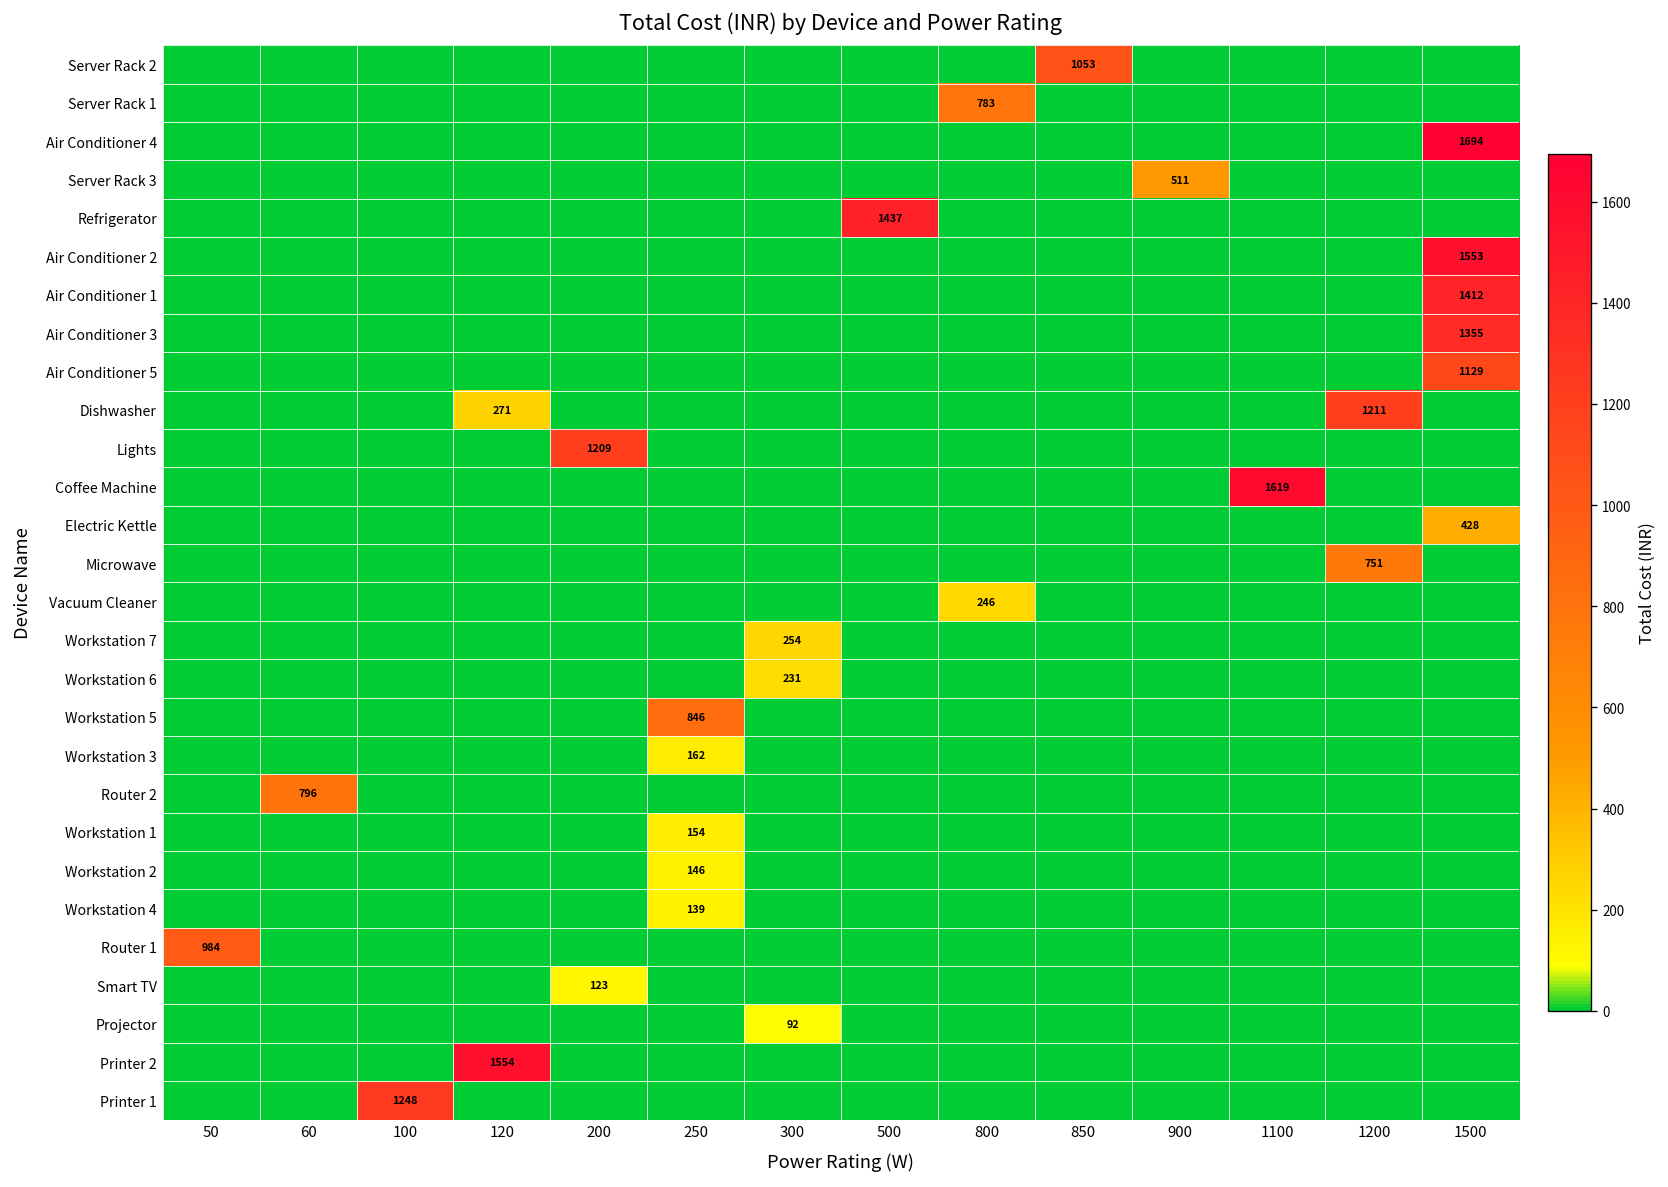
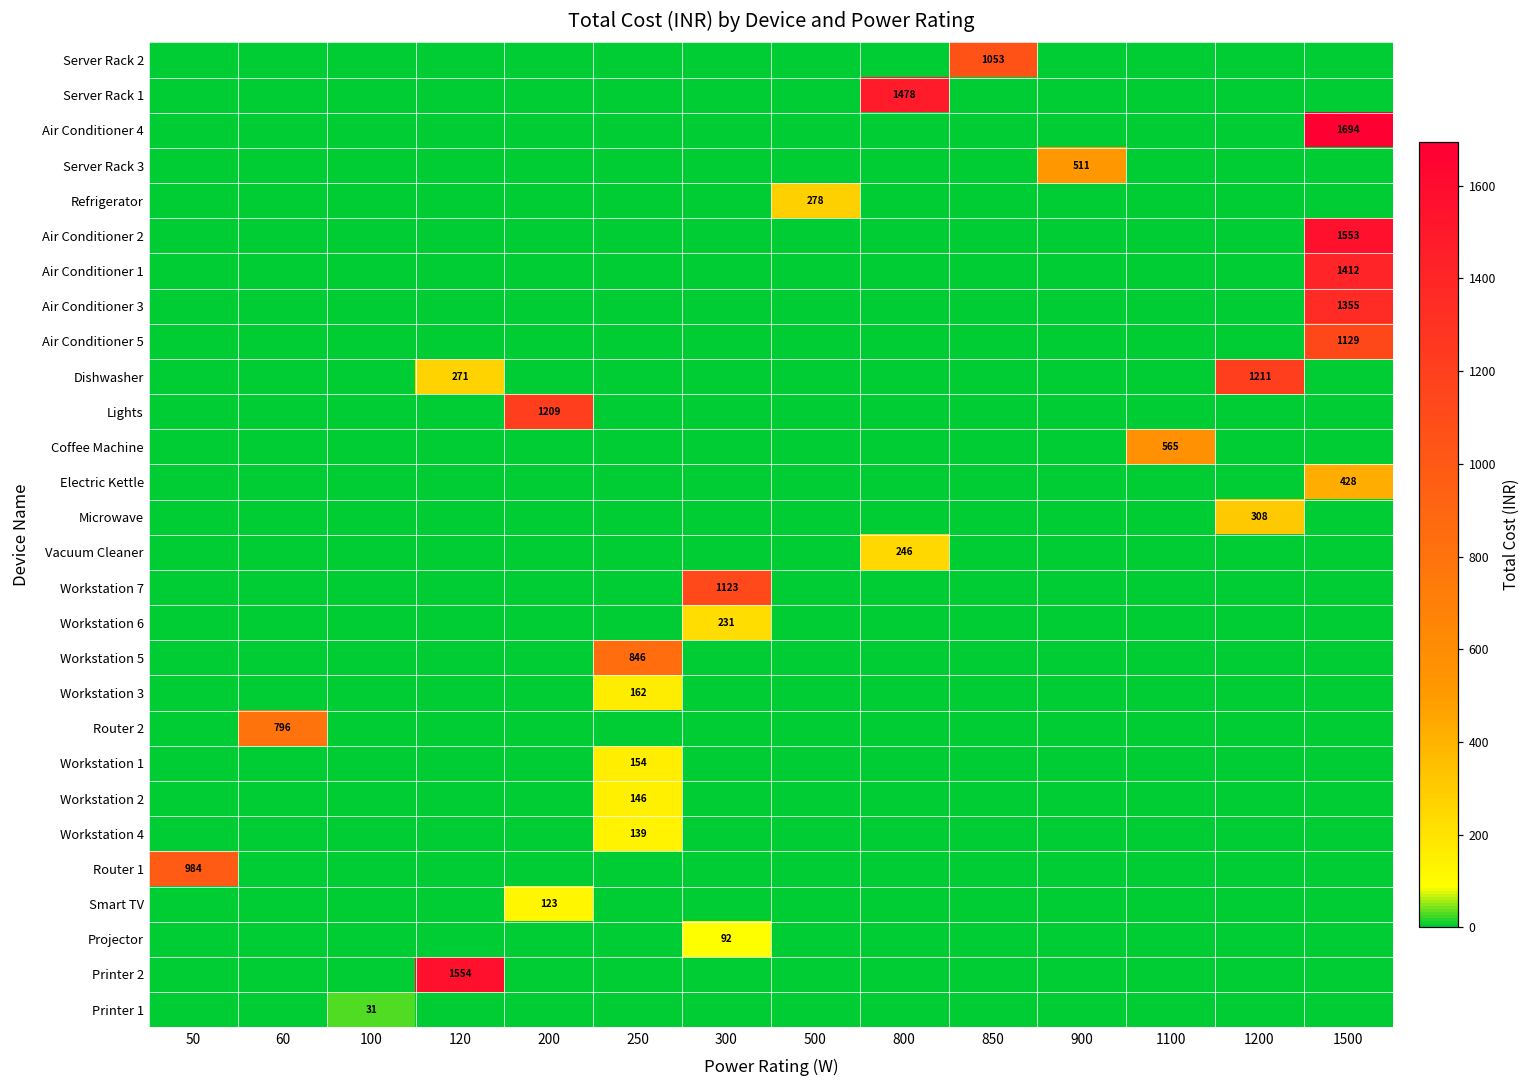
  {
    "Server Rack 2": {
      "850": 1053
    },
    "Server Rack 1": {
-     "800": 783
+     "800": 1478
    },
    "Air Conditioner 4": {
      "1500": 1694
    },
    "Server Rack 3": {
      "900": 511
    },
    "Refrigerator": {
-     "500": 1437
+     "500": 278
    },
    "Air Conditioner 2": {
      "1500": 1553
    },
    "Air Conditioner 1": {
      "1500": 1412
    },
    "Air Conditioner 3": {
      "1500": 1355
    },
    "Air Conditioner 5": {
      "1500": 1129
    },
    "Dishwasher": {
      "120": 271,
      "1200": 1211
    },
    "Lights": {
      "200": 1209
    },
    "Coffee Machine": {
-     "1100": 1619
+     "1100": 565
    },
    "Electric Kettle": {
      "1500": 428
    },
    "Microwave": {
-     "1200": 751
+     "1200": 308
    },
    "Vacuum Cleaner": {
      "800": 246
    },
    "Workstation 7": {
-     "300": 254
+     "300": 1123
    },
    "Workstation 6": {
      "300": 231
    },
    "Workstation 5": {
      "250": 846
    },
    "Workstation 3": {
      "250": 162
    },
    "Router 2": {
      "60": 796
    },
    "Workstation 1": {
      "250": 154
    },
    "Workstation 2": {
      "250": 146
    },
    "Workstation 4": {
      "250": 139
    },
    "Router 1": {
      "50": 984
    },
    "Smart TV": {
      "200": 123
    },
    "Projector": {
      "300": 92
    },
    "Printer 2": {
      "120": 1554
    },
    "Printer 1": {
-     "100": 1248
+     "100": 31
    }
  }
